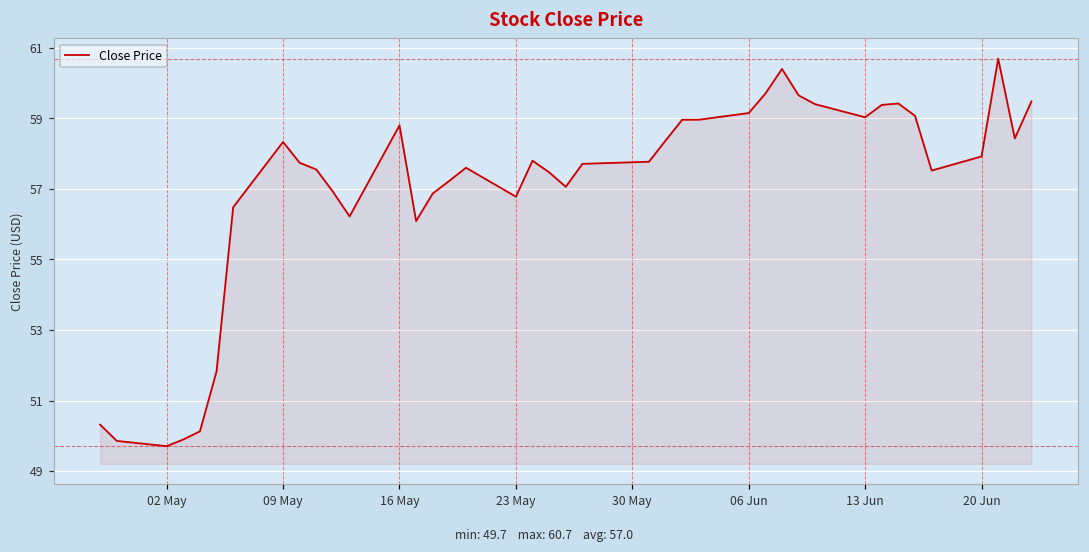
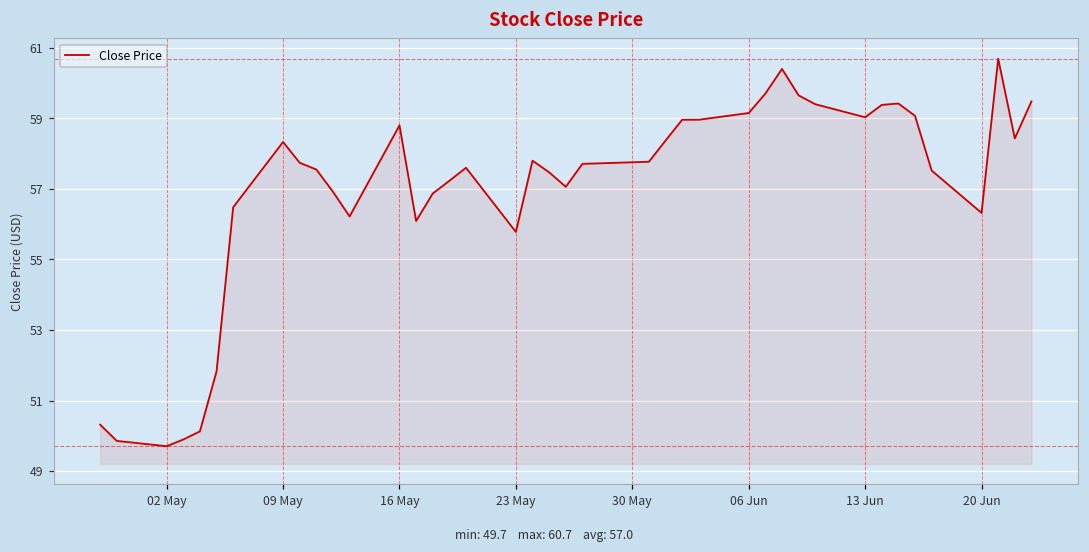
  {
    "02 May": 49.7,
    "09 May": 58.3,
    "16 May": 58.8,
-   "23 May": 56.8,
+   "23 May": 55.8,
    "06 Jun": 59.2,
    "13 Jun": 59.0,
-   "20 Jun": 57.9
+   "20 Jun": 56.3
  }
